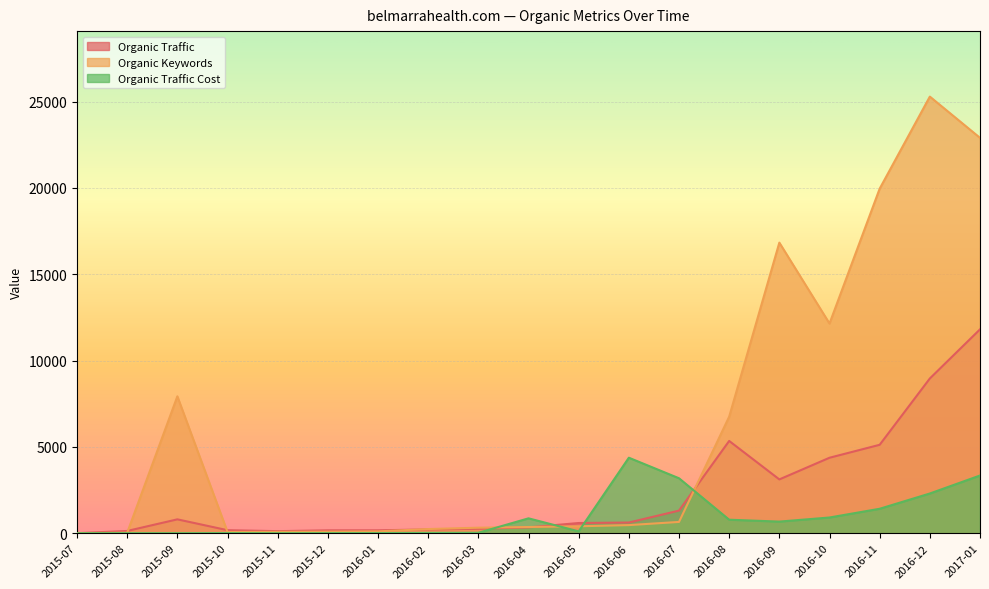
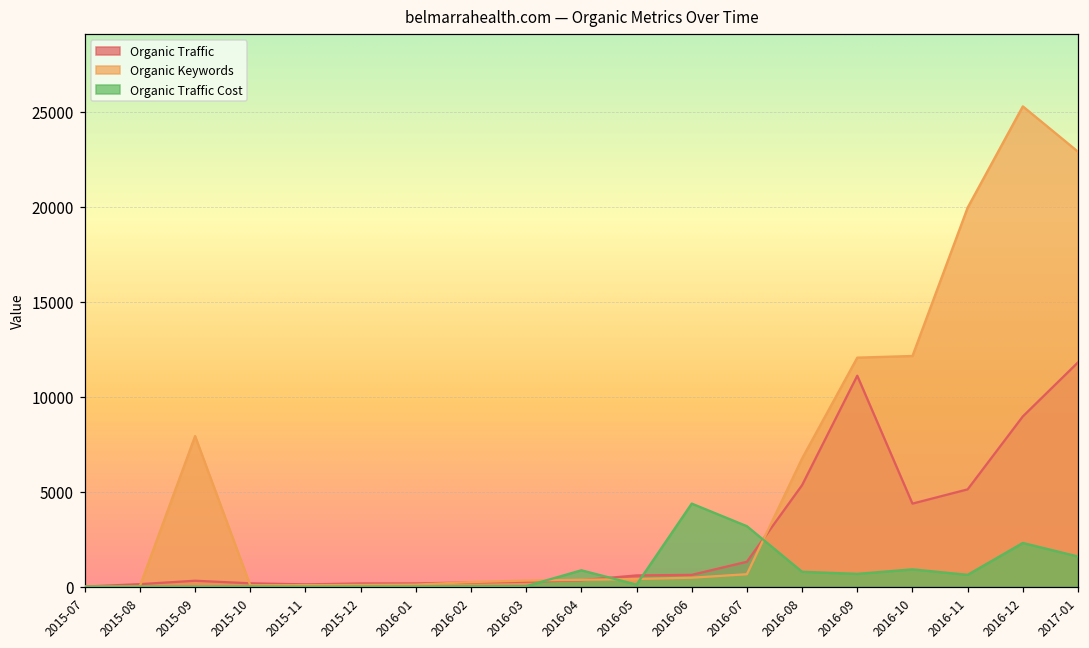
  {
    "Organic Traffic": {
-     "2015-09": 800,
+     "2015-09": 300,
      "2016-05": 600,
      "2016-06": 600,
      "2016-07": 1300,
      "2016-08": 5300,
-     "2016-09": 3100,
+     "2016-09": 11100,
      "2016-10": 4400,
      "2016-11": 5100,
      "2016-12": 9000,
      "2017-01": 11800
    },
    "Organic Keywords": {
      "2015-09": 7900,
      "2016-05": 400,
      "2016-06": 500,
      "2016-07": 700,
      "2016-08": 6700,
-     "2016-09": 16800,
+     "2016-09": 12100,
      "2016-10": 12100,
      "2016-11": 20000,
      "2016-12": 25300,
      "2017-01": 22900
    },
    "Organic Traffic Cost": {
      "2015-09": 0,
      "2016-02": 0,
      "2016-03": 0,
      "2016-04": 900,
      "2016-05": 100,
      "2016-06": 4400,
      "2016-07": 3200,
      "2016-08": 800,
      "2016-09": 700,
      "2016-10": 900,
-     "2016-11": 1400,
+     "2016-11": 600,
      "2016-12": 2300,
-     "2017-01": 3300
+     "2017-01": 1600
    }
  }
